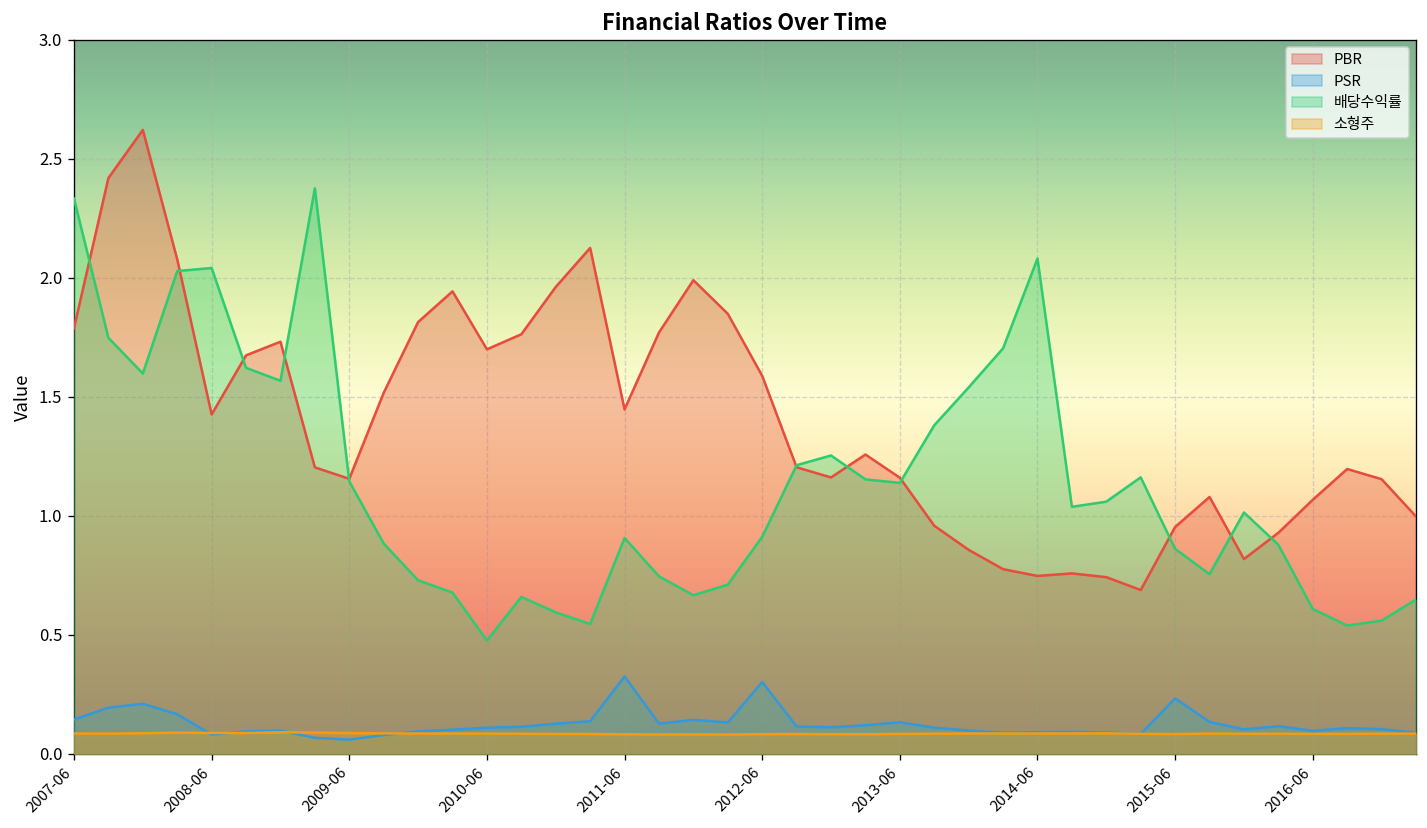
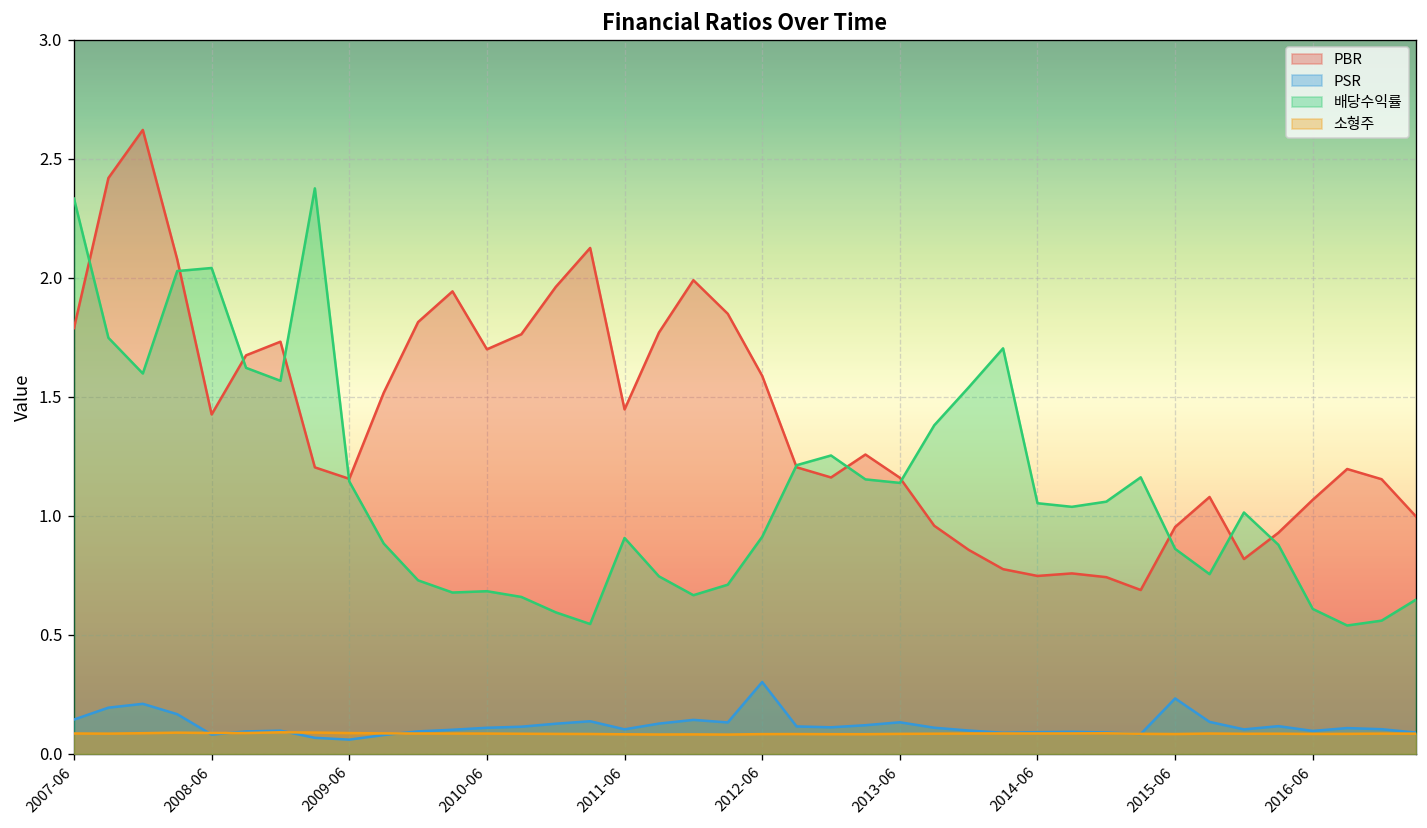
  {
    "PSR": {
      "2007-06": 0.14,
      "2009-06": 0.06,
      "2010-06": 0.11,
-     "2011-06": 0.33,
+     "2011-06": 0.10,
      "2012-06": 0.30,
      "2013-06": 0.13,
      "2015-06": 0.23
    },
    "배당수익률": {
      "2007-06": 2.33,
      "2008-06": 2.04,
-     "2010-06": 0.48,
+     "2010-06": 0.68,
      "2011-06": 0.91,
      "2012-06": 0.91,
      "2013-06": 1.14,
-     "2014-06": 2.08,
+     "2014-06": 1.05,
      "2015-06": 0.86,
      "2016-06": 0.61
    }
  }
